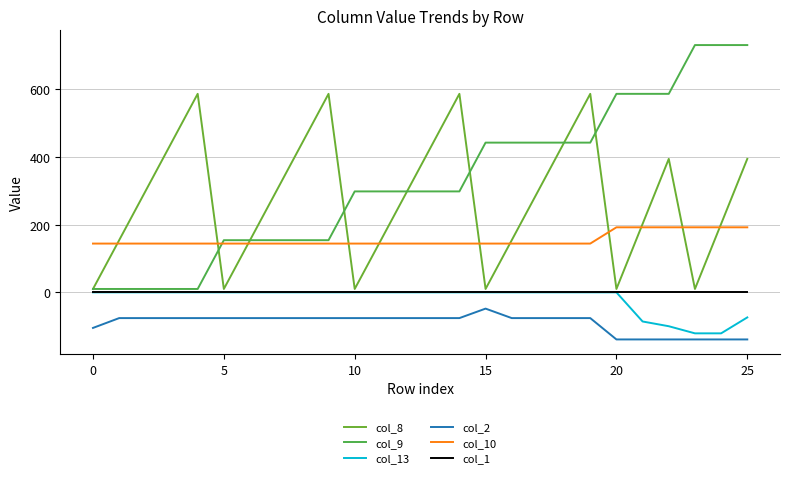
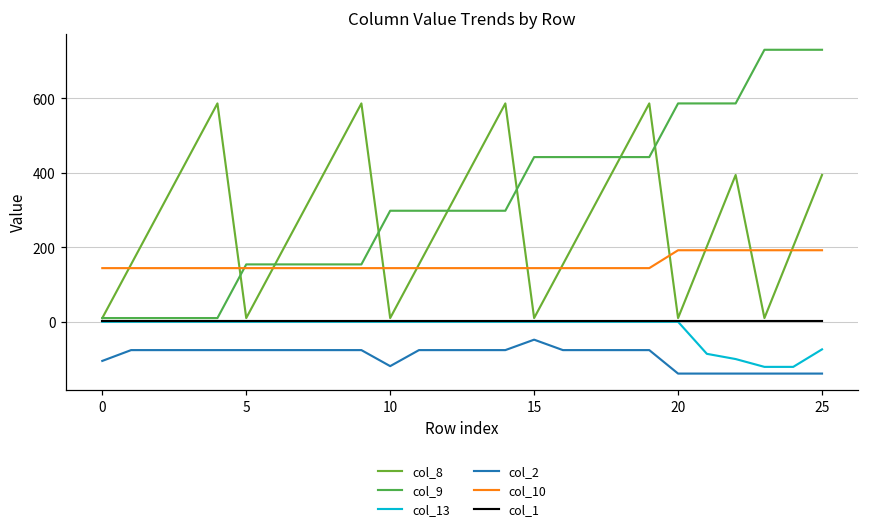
  {
    "col_13": {
      "25": -70
    },
    "col_2": {
      "0": -110,
      "5": -80,
-     "10": -80,
+     "10": -120,
      "15": -50,
      "20": -140,
      "25": -140
    },
    "col_10": {
      "0": 140,
      "5": 140,
      "10": 140,
      "15": 140,
      "20": 190,
      "25": 190
    },
    "col_1": {
      "25": 0
    }
  }
